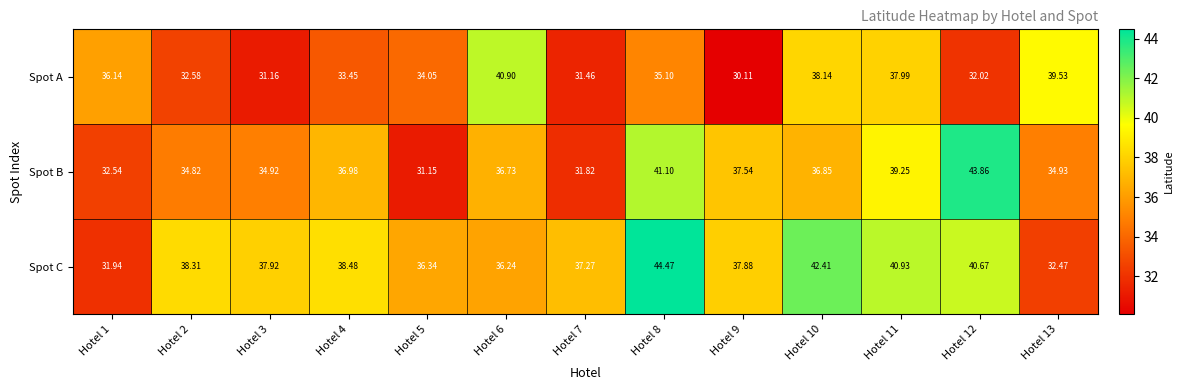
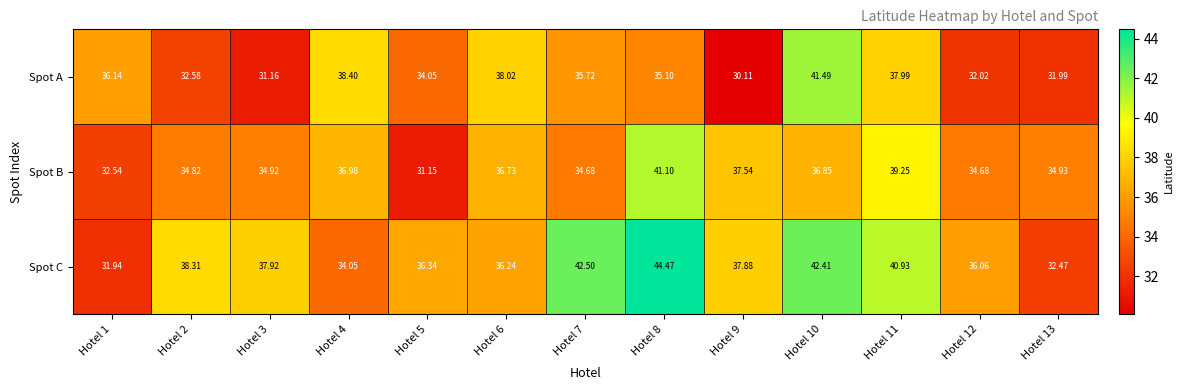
  {
    "Spot A": {
      "Hotel 1": 36.14,
      "Hotel 2": 32.58,
      "Hotel 3": 31.16,
-     "Hotel 4": 33.45,
+     "Hotel 4": 38.40,
      "Hotel 5": 34.05,
-     "Hotel 6": 40.90,
-     "Hotel 7": 31.46,
+     "Hotel 6": 38.02,
+     "Hotel 7": 35.72,
      "Hotel 8": 35.10,
      "Hotel 9": 30.11,
-     "Hotel 10": 38.14,
+     "Hotel 10": 41.49,
      "Hotel 11": 37.99,
      "Hotel 12": 32.02,
-     "Hotel 13": 39.53
+     "Hotel 13": 31.99
    },
    "Spot B": {
      "Hotel 1": 32.54,
      "Hotel 2": 34.82,
      "Hotel 3": 34.92,
      "Hotel 4": 36.98,
      "Hotel 5": 31.15,
      "Hotel 6": 36.73,
-     "Hotel 7": 31.82,
+     "Hotel 7": 34.68,
      "Hotel 8": 41.10,
      "Hotel 9": 37.54,
      "Hotel 10": 36.85,
      "Hotel 11": 39.25,
-     "Hotel 12": 43.86,
+     "Hotel 12": 34.68,
      "Hotel 13": 34.93
    },
    "Spot C": {
      "Hotel 1": 31.94,
      "Hotel 2": 38.31,
      "Hotel 3": 37.92,
-     "Hotel 4": 38.48,
+     "Hotel 4": 34.05,
      "Hotel 5": 36.34,
      "Hotel 6": 36.24,
-     "Hotel 7": 37.27,
+     "Hotel 7": 42.50,
      "Hotel 8": 44.47,
      "Hotel 9": 37.88,
      "Hotel 10": 42.41,
      "Hotel 11": 40.93,
-     "Hotel 12": 40.67,
+     "Hotel 12": 36.06,
      "Hotel 13": 32.47
    }
  }
